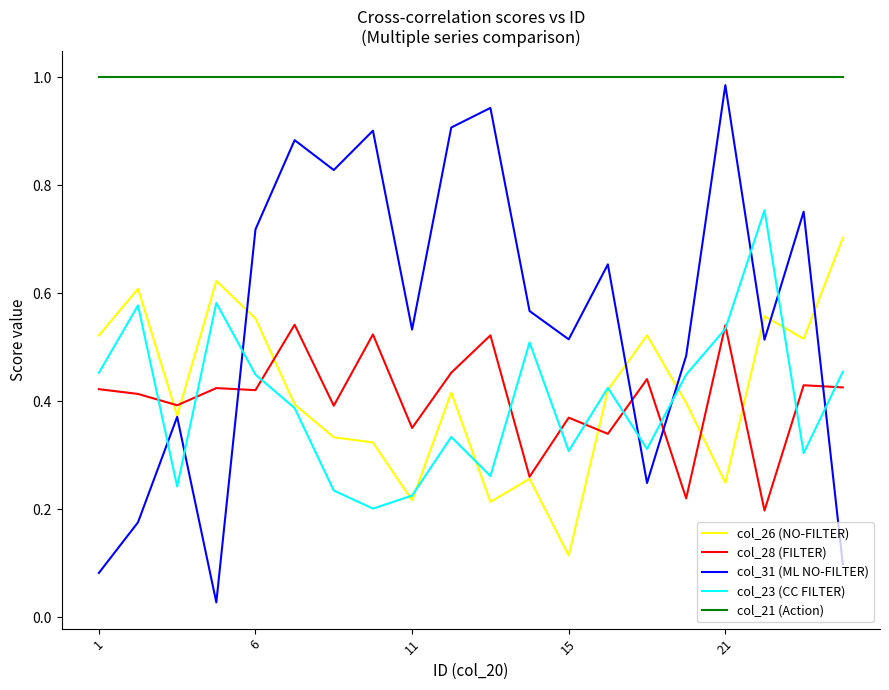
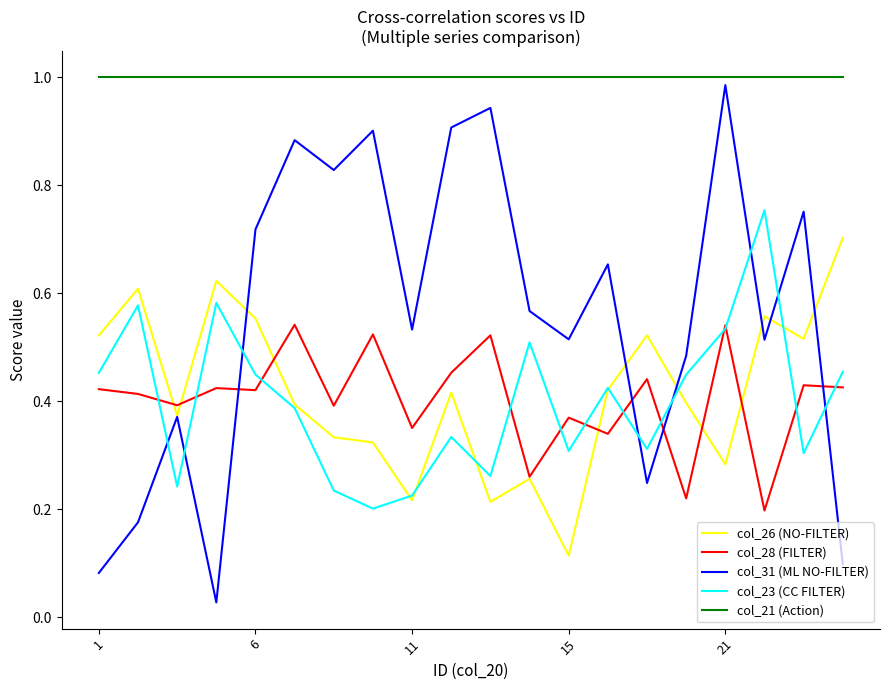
  {
    "col_26 (NO-FILTER)": {
-     "21": 0.25
+     "21": 0.28
    },
    "col_28 (FILTER)": {
      "21": 0.54
    },
    "col_31 (ML NO-FILTER)": {
      "21": 0.99
    },
    "col_23 (CC FILTER)": {
      "21": 0.53
    },
    "col_21 (Action)": {
      "21": 1.00
    }
  }
